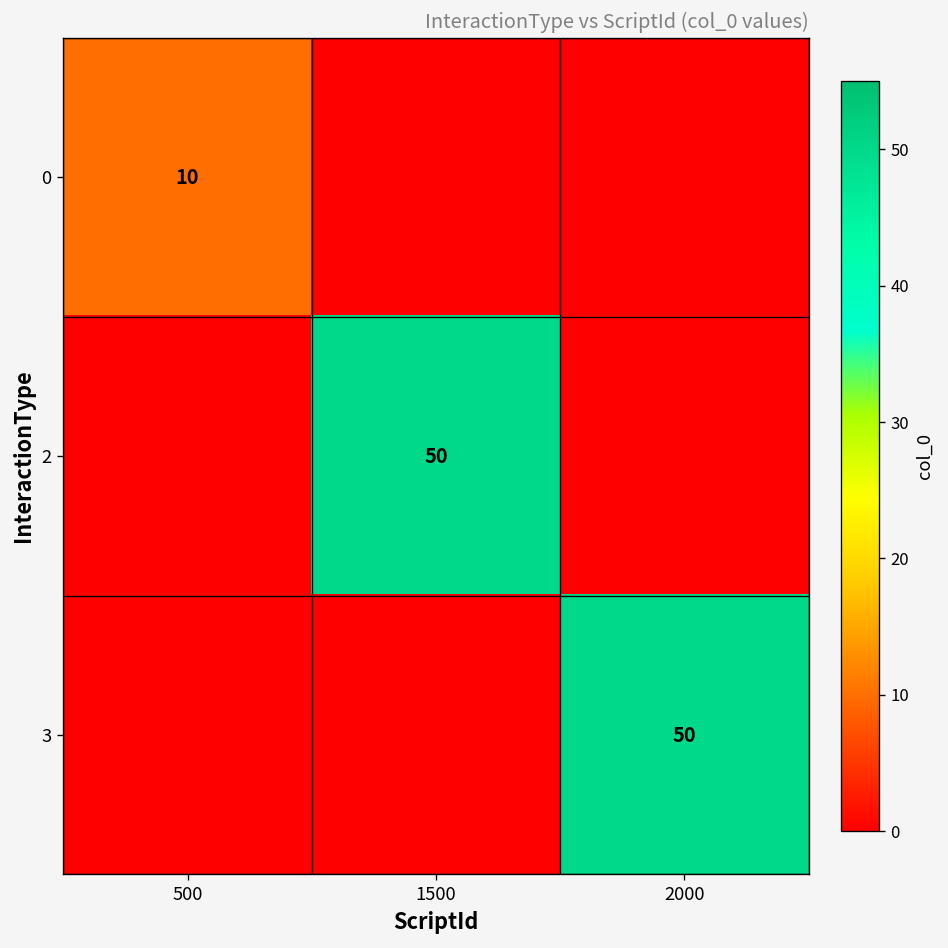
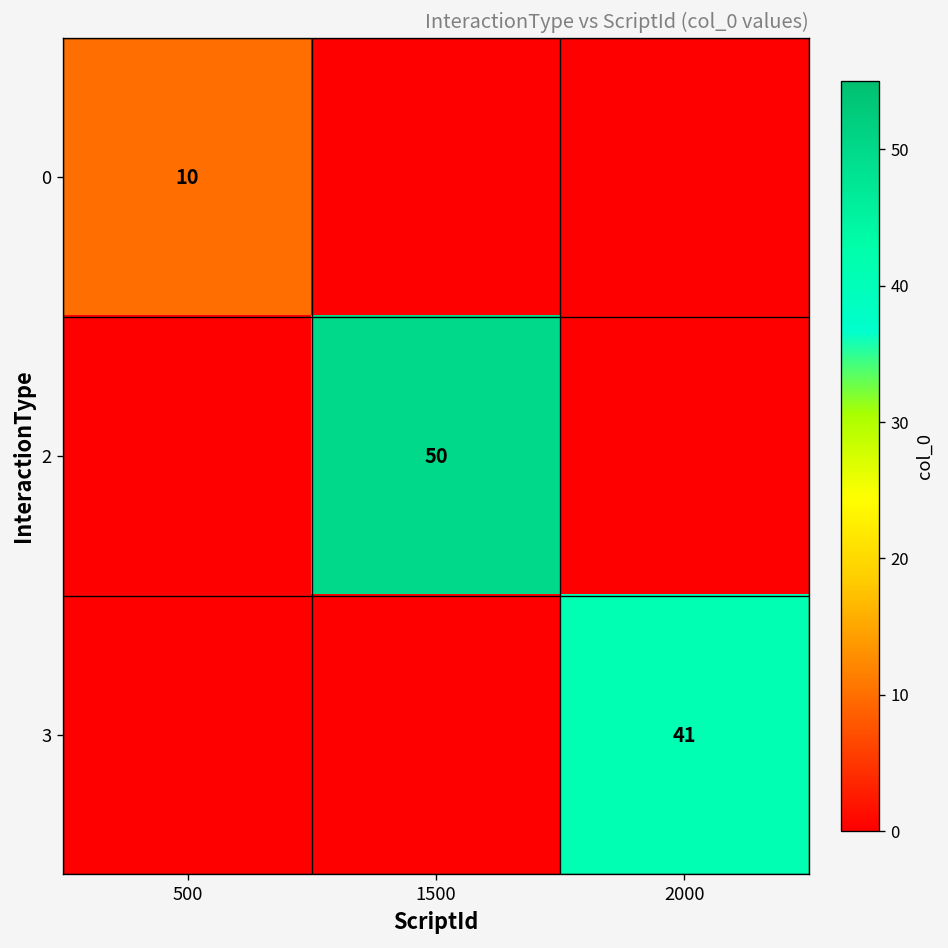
  {
    "0": {
      "500": 10
    },
    "2": {
      "1500": 50
    },
    "3": {
-     "2000": 50
+     "2000": 41
    }
  }
